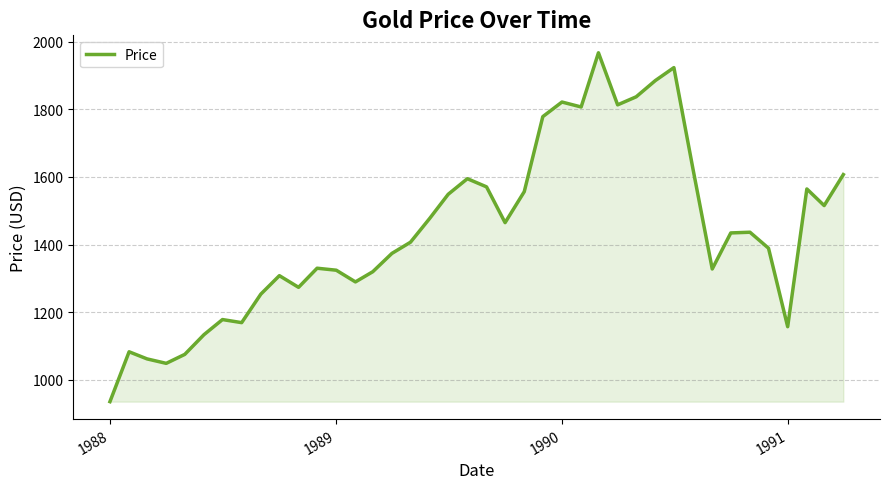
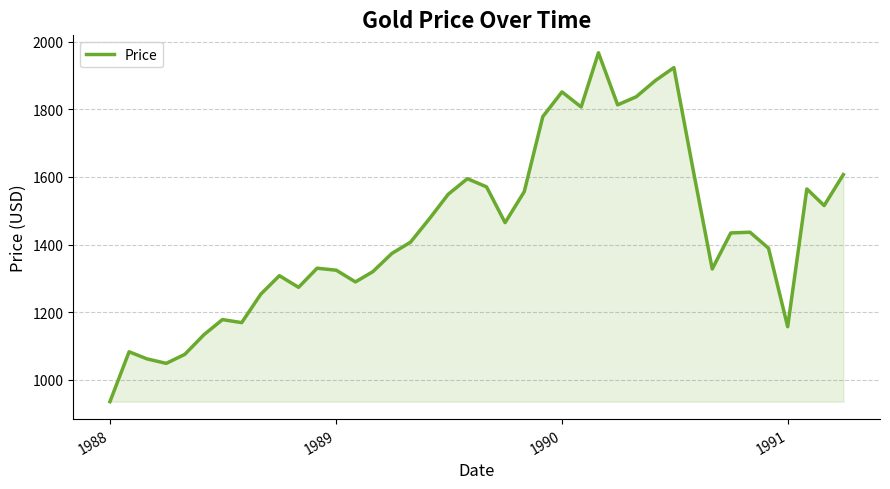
  {
    "1988": 940,
    "1989": 1320,
-   "1990": 1820,
+   "1990": 1850,
    "1991": 1160
  }
